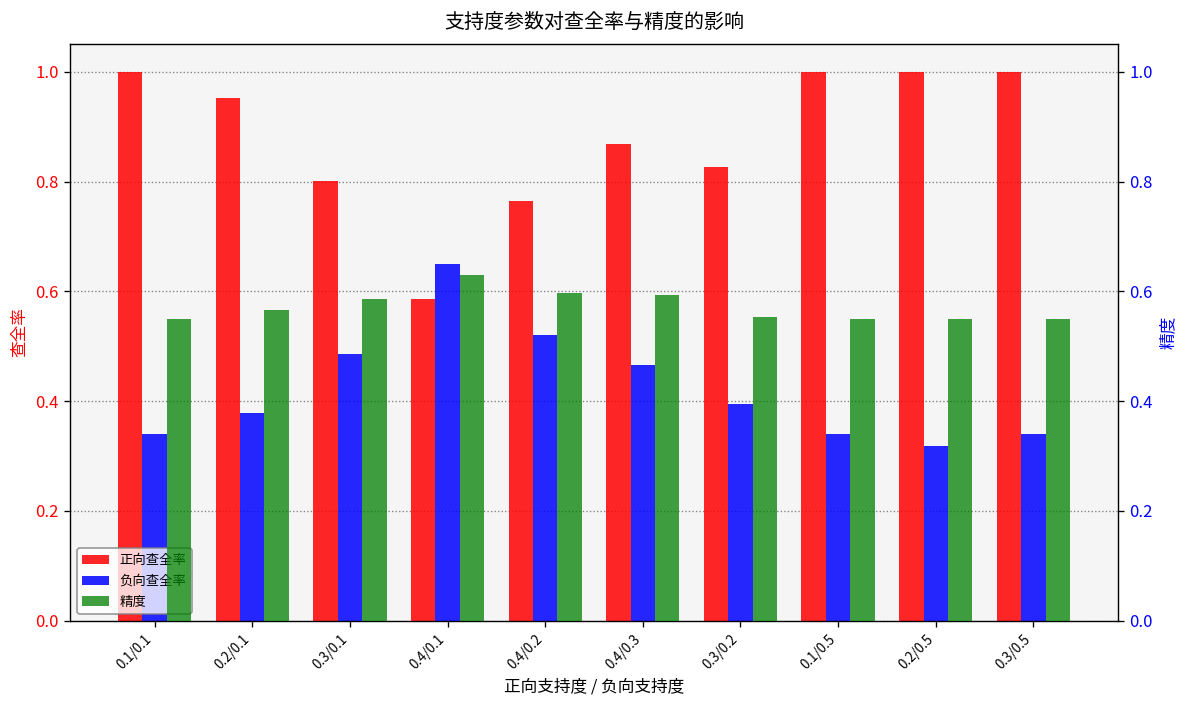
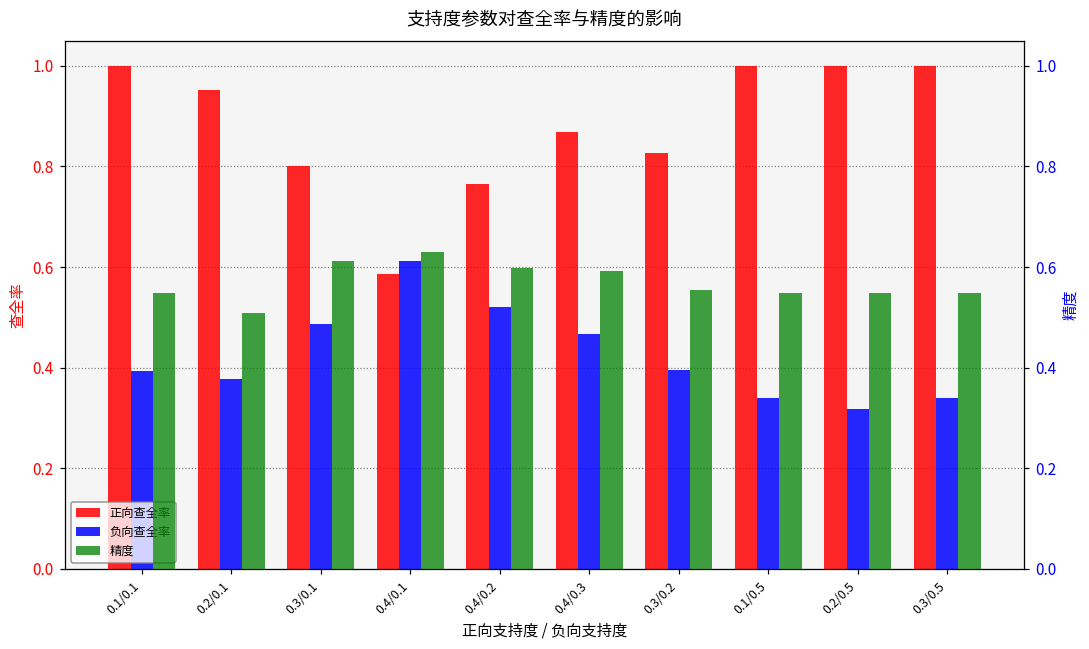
  {
    "正向查全率": {
      "0.1/0.1": 1.00,
      "0.2/0.1": 0.95,
      "0.3/0.1": 0.80,
      "0.4/0.1": 0.59,
      "0.4/0.2": 0.76,
      "0.4/0.3": 0.87,
      "0.3/0.2": 0.83,
      "0.1/0.5": 1.00,
      "0.2/0.5": 1.00,
      "0.3/0.5": 1.00
    },
    "负向查全率": {
-     "0.1/0.1": 0.34,
+     "0.1/0.1": 0.39,
      "0.2/0.1": 0.38,
      "0.3/0.1": 0.49,
-     "0.4/0.1": 0.65,
+     "0.4/0.1": 0.61,
      "0.4/0.2": 0.52,
      "0.4/0.3": 0.47,
      "0.3/0.2": 0.39,
      "0.1/0.5": 0.34,
      "0.2/0.5": 0.32,
      "0.3/0.5": 0.34
    },
    "精度": {
      "0.1/0.1": 0.55,
-     "0.2/0.1": 0.57,
-     "0.3/0.1": 0.59,
+     "0.2/0.1": 0.51,
+     "0.3/0.1": 0.61,
      "0.4/0.1": 0.63,
      "0.4/0.2": 0.60,
      "0.4/0.3": 0.59,
      "0.3/0.2": 0.55,
      "0.1/0.5": 0.55,
      "0.2/0.5": 0.55,
      "0.3/0.5": 0.55
    }
  }
